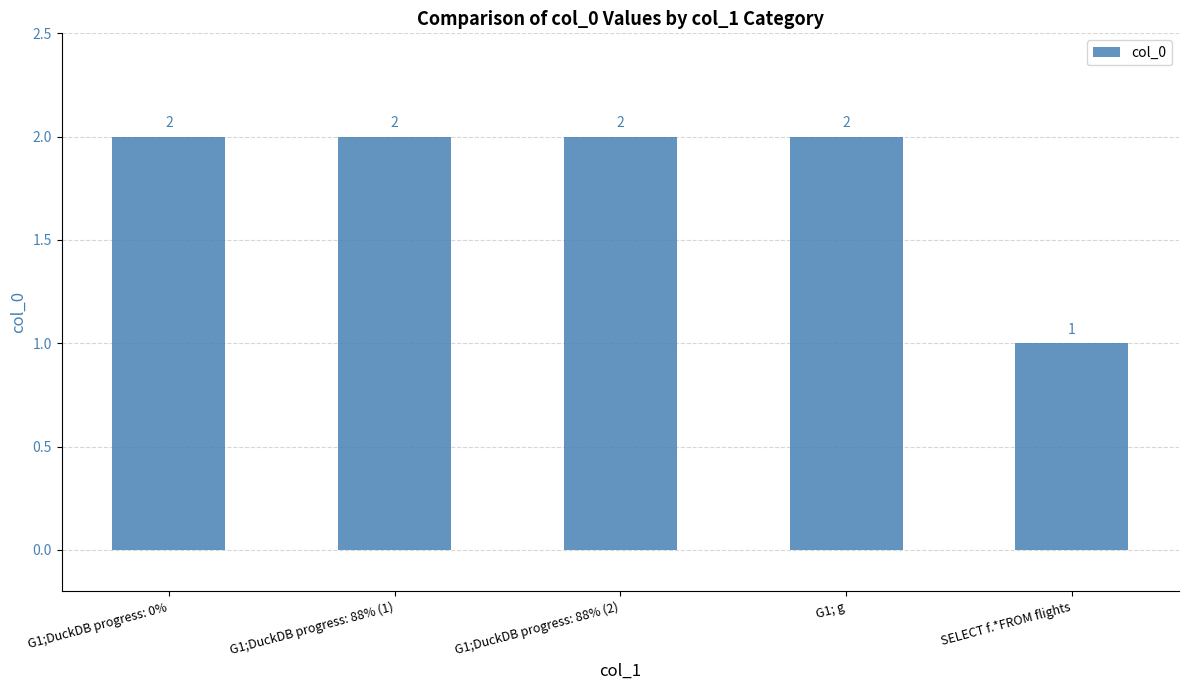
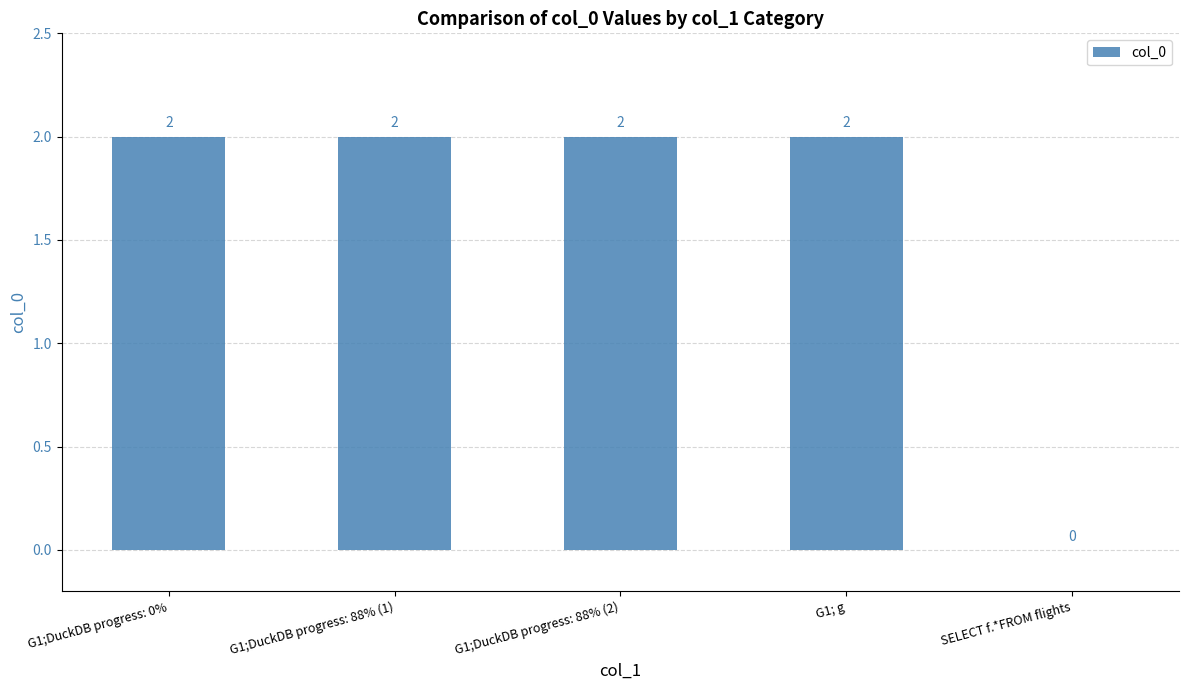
  {
    "G1;DuckDB progress: 0%": 2,
    "G1;DuckDB progress: 88% (1)": 2,
    "G1;DuckDB progress: 88% (2)": 2,
    "G1; g": 2,
-   "SELECT f.*FROM flights": 1
+   "SELECT f.*FROM flights": 0
  }
